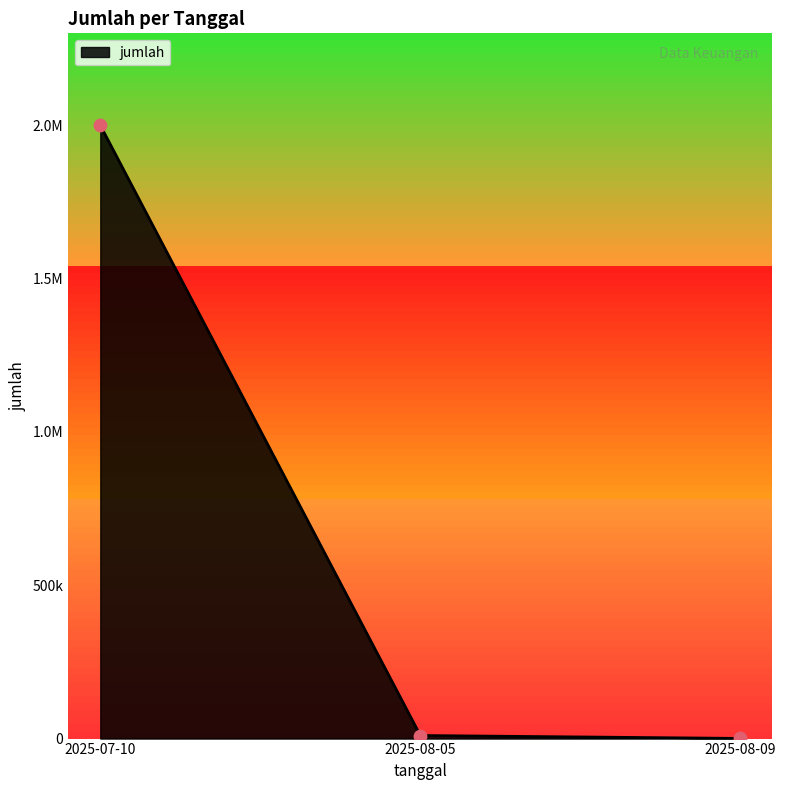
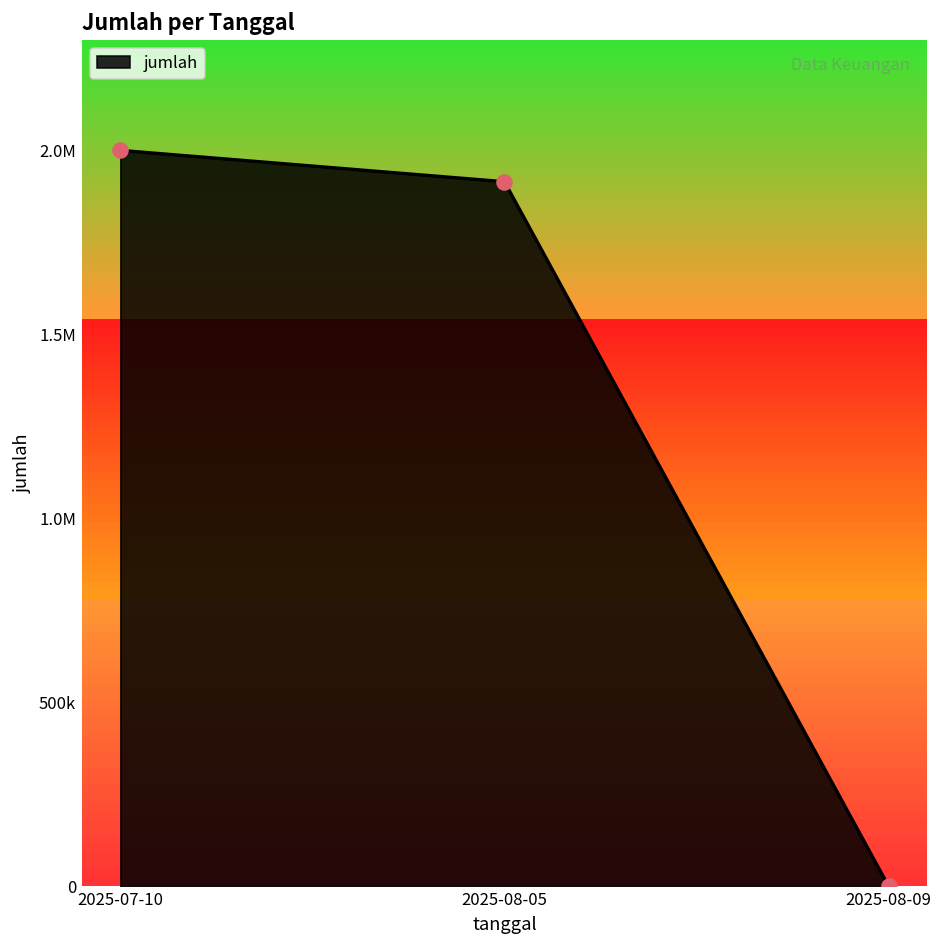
  {
    "2025-07-10": 2000000,
-   "2025-08-05": 10000,
+   "2025-08-05": 1910000,
    "2025-08-09": 0
  }
